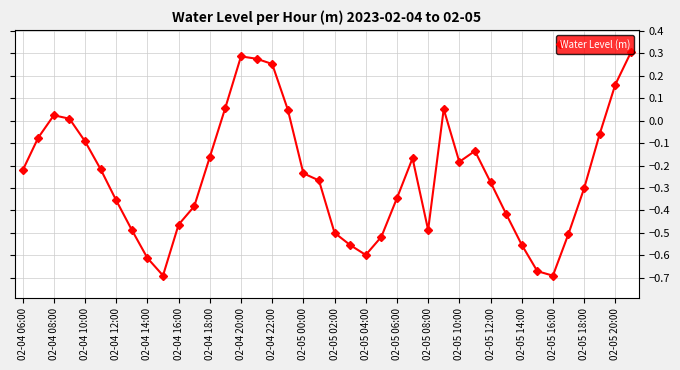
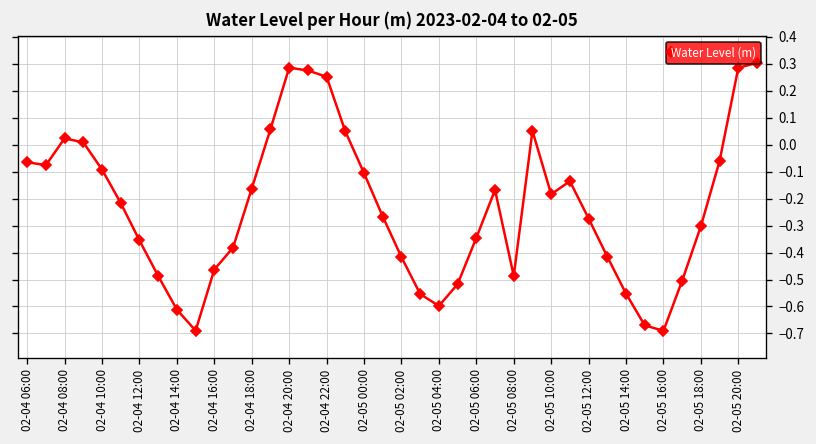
  {
-   "02-04 06:00": -0.22,
+   "02-04 06:00": -0.07,
    "02-04 08:00": 0.02,
    "02-04 10:00": -0.09,
    "02-04 12:00": -0.36,
    "02-04 14:00": -0.61,
    "02-04 16:00": -0.46,
    "02-04 18:00": -0.16,
    "02-04 20:00": 0.29,
    "02-04 22:00": 0.25,
-   "02-05 00:00": -0.23,
-   "02-05 02:00": -0.50,
+   "02-05 00:00": -0.11,
+   "02-05 02:00": -0.42,
    "02-05 04:00": -0.60,
    "02-05 06:00": -0.35,
    "02-05 08:00": -0.49,
    "02-05 10:00": -0.18,
    "02-05 12:00": -0.27,
    "02-05 14:00": -0.55,
    "02-05 16:00": -0.69,
    "02-05 18:00": -0.30,
-   "02-05 20:00": 0.16
+   "02-05 20:00": 0.29
  }
